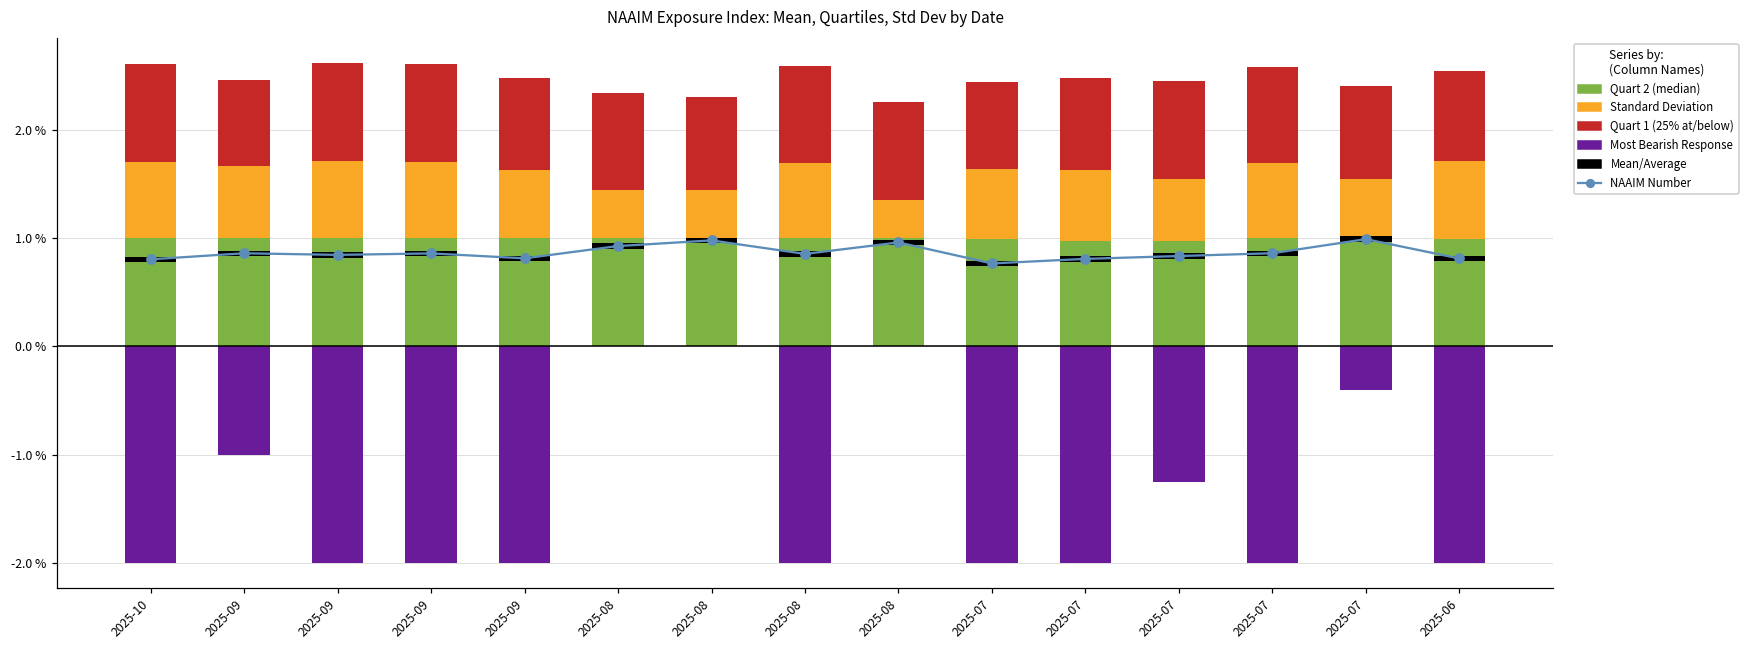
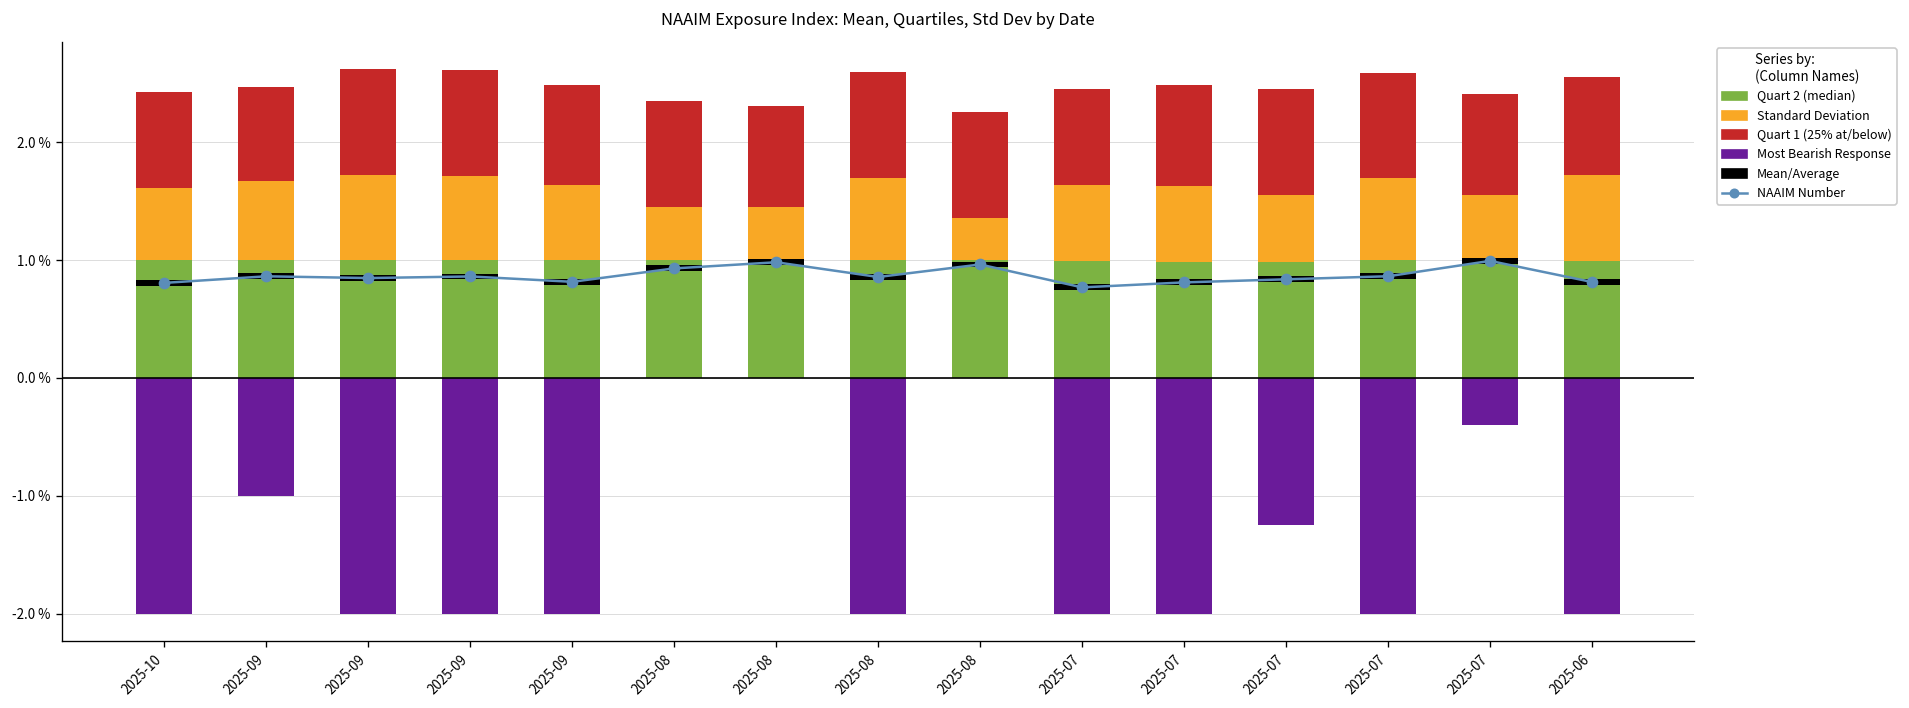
  {
    "NAAIM Number": {
      "2025-10": "0.8 %",
      "2025-06": "0.8 %"
    },
    "Quart 2 (median)": {
      "2025-10": "1.0 %",
      "2025-06": "1.0 %"
    },
    "Standard Deviation": {
-     "2025-10": "0.7 %",
+     "2025-10": "0.6 %",
      "2025-06": "0.7 %"
    },
    "Quart 1 (25% at/below)": {
-     "2025-10": "0.9 %",
+     "2025-10": "0.8 %",
      "2025-06": "0.8 %"
    },
    "Most Bearish Response": {
      "2025-10": "-2.0 %",
      "2025-06": "-2.0 %"
    }
  }
